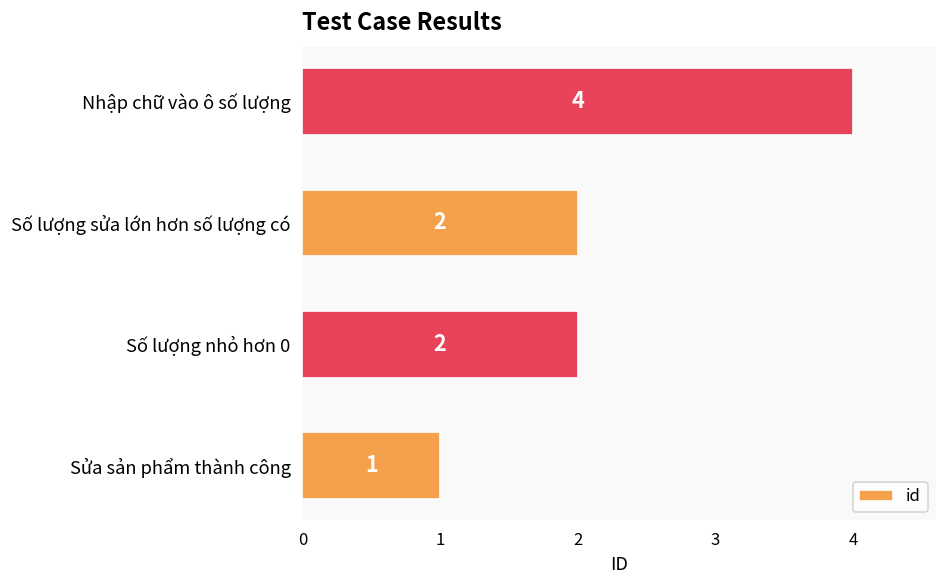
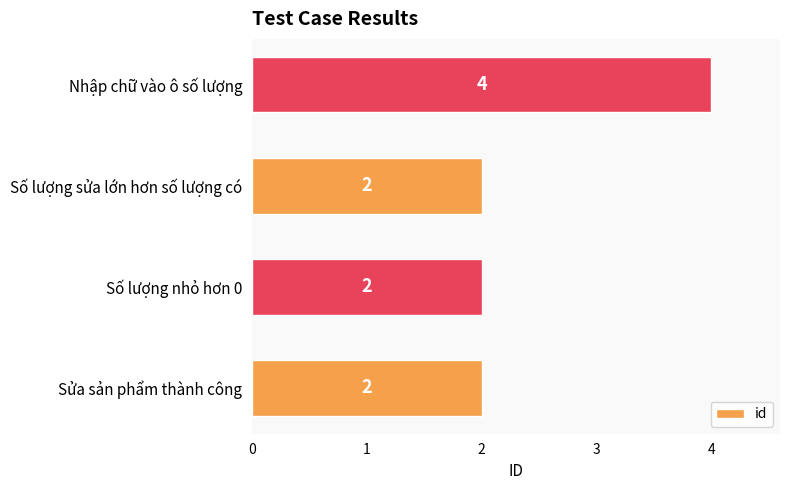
  {
    "Nhập chữ vào ô số lượng": 4,
    "Số lượng sửa lớn hơn số lượng có": 2,
    "Số lượng nhỏ hơn 0": 2,
-   "Sửa sản phẩm thành công": 1
+   "Sửa sản phẩm thành công": 2
  }
